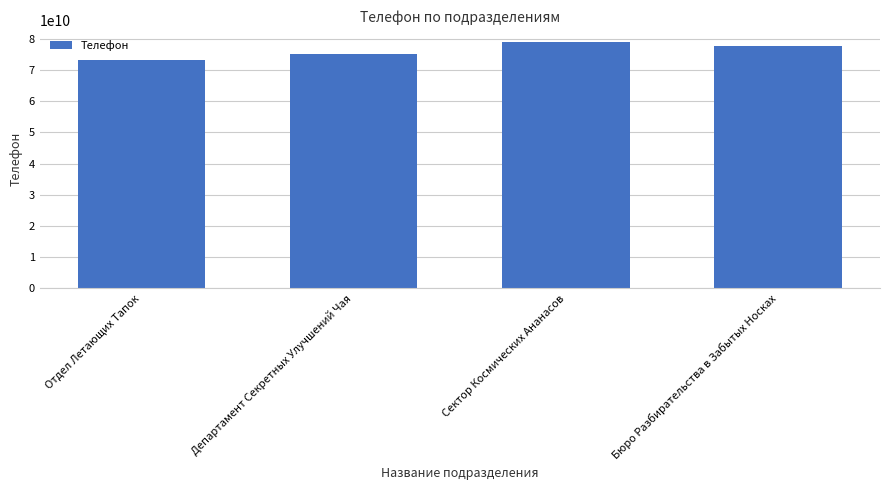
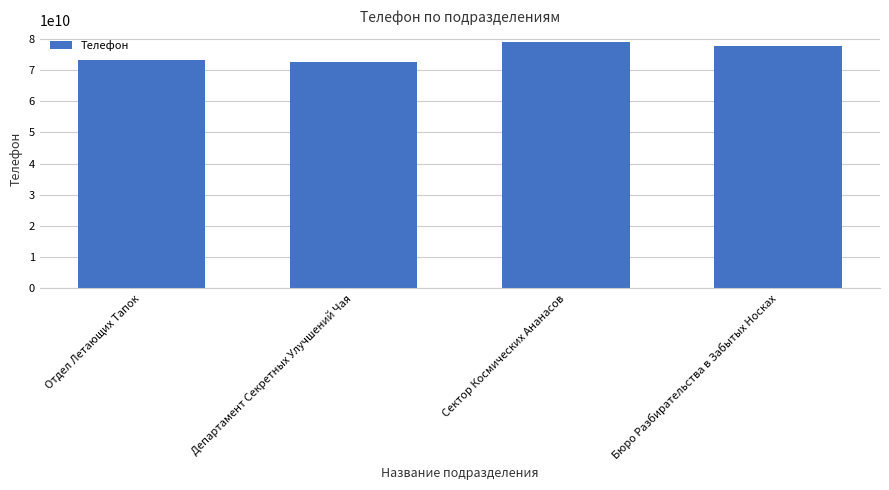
  {
    "Отдел Летающих Тапок": 73000000000,
-   "Департамент Секретных Улучшений Чая": 75000000000,
+   "Департамент Секретных Улучшений Чая": 72000000000,
    "Сектор Космических Ананасов": 79000000000,
    "Бюро Разбирательства в Забытых Носках": 78000000000
  }
